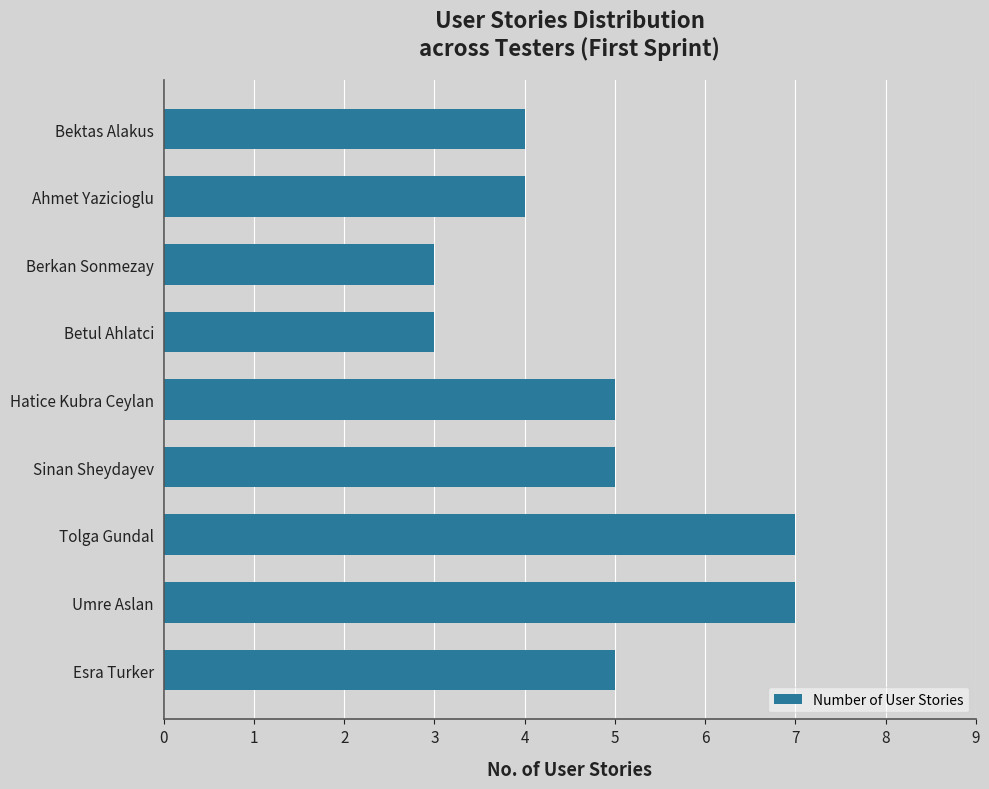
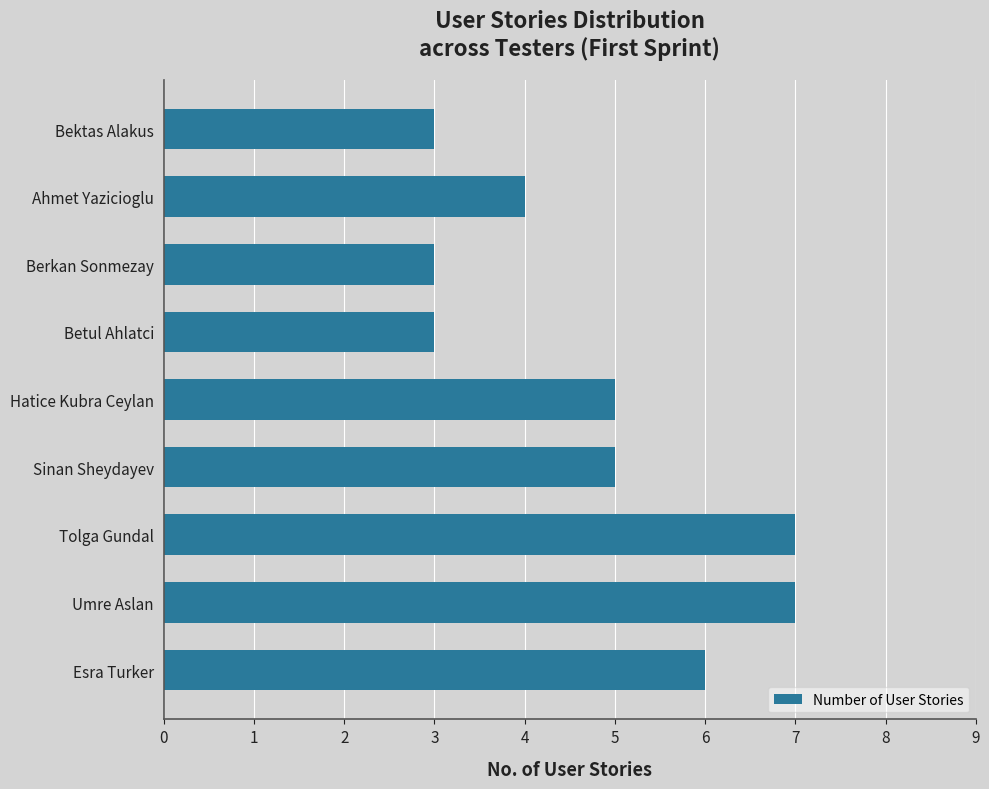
  {
-   "Bektas Alakus": 4,
+   "Bektas Alakus": 3,
    "Ahmet Yazicioglu": 4,
    "Berkan Sonmezay": 3,
    "Betul Ahlatci": 3,
    "Hatice Kubra Ceylan": 5,
    "Sinan Sheydayev": 5,
    "Tolga Gundal": 7,
    "Umre Aslan": 7,
-   "Esra Turker": 5
+   "Esra Turker": 6
  }
